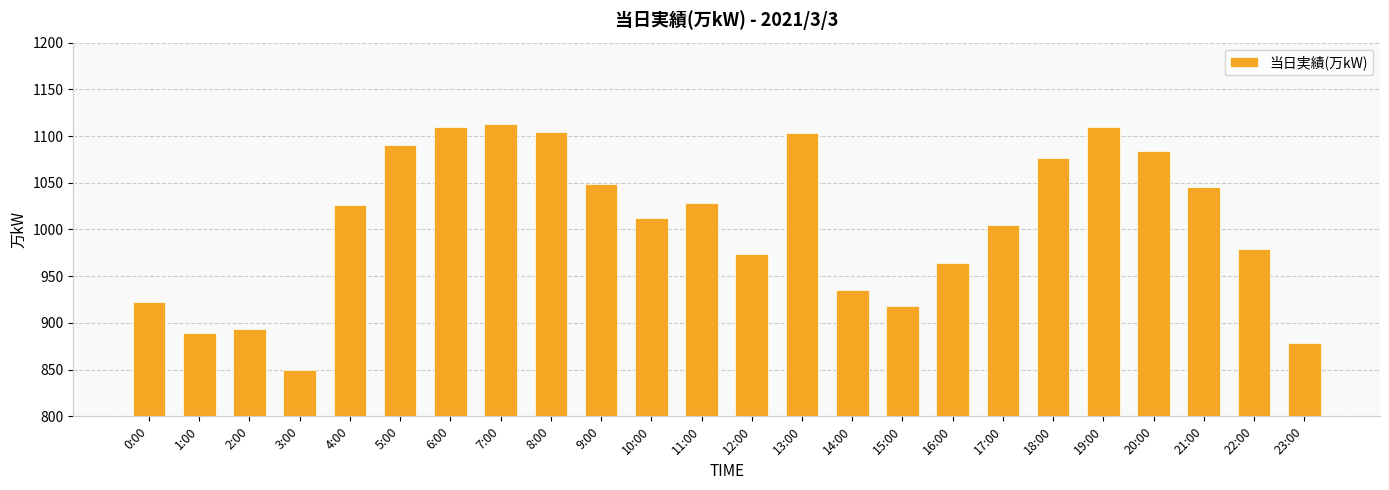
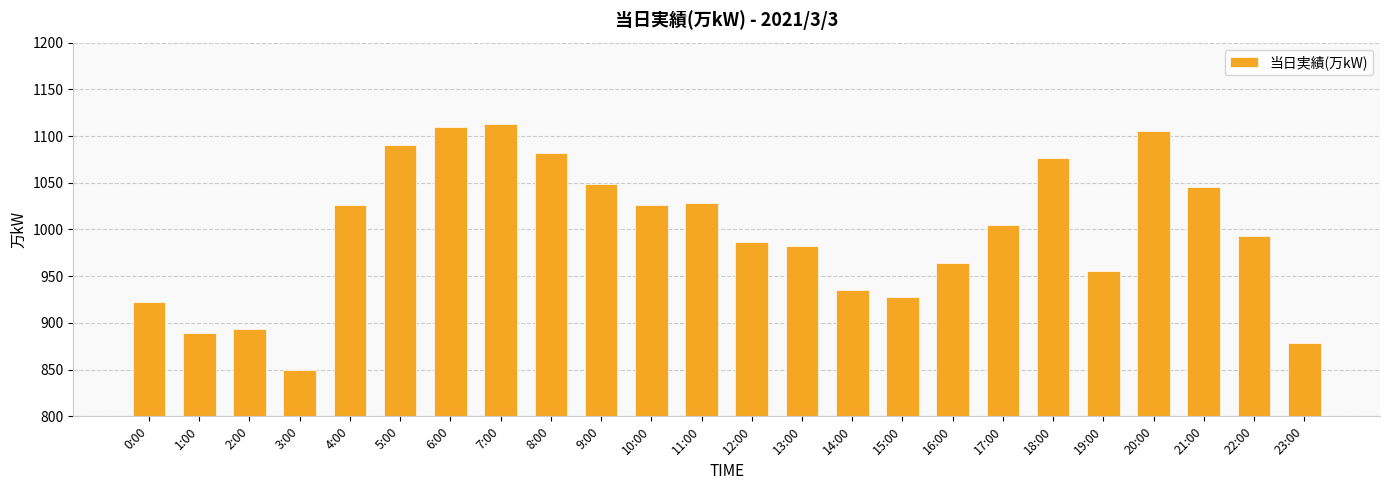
  {
    "0:00": 920,
    "1:00": 890,
    "2:00": 890,
    "3:00": 850,
    "4:00": 1030,
    "5:00": 1090,
    "6:00": 1110,
    "7:00": 1110,
-   "8:00": 1100,
+   "8:00": 1080,
    "9:00": 1050,
-   "10:00": 1010,
+   "10:00": 1030,
    "11:00": 1030,
-   "12:00": 970,
-   "13:00": 1100,
+   "12:00": 990,
+   "13:00": 980,
    "14:00": 940,
-   "15:00": 920,
+   "15:00": 930,
    "16:00": 960,
    "17:00": 1010,
    "18:00": 1080,
-   "19:00": 1110,
-   "20:00": 1080,
+   "19:00": 960,
+   "20:00": 1110,
    "21:00": 1050,
-   "22:00": 980,
+   "22:00": 990,
    "23:00": 880
  }
